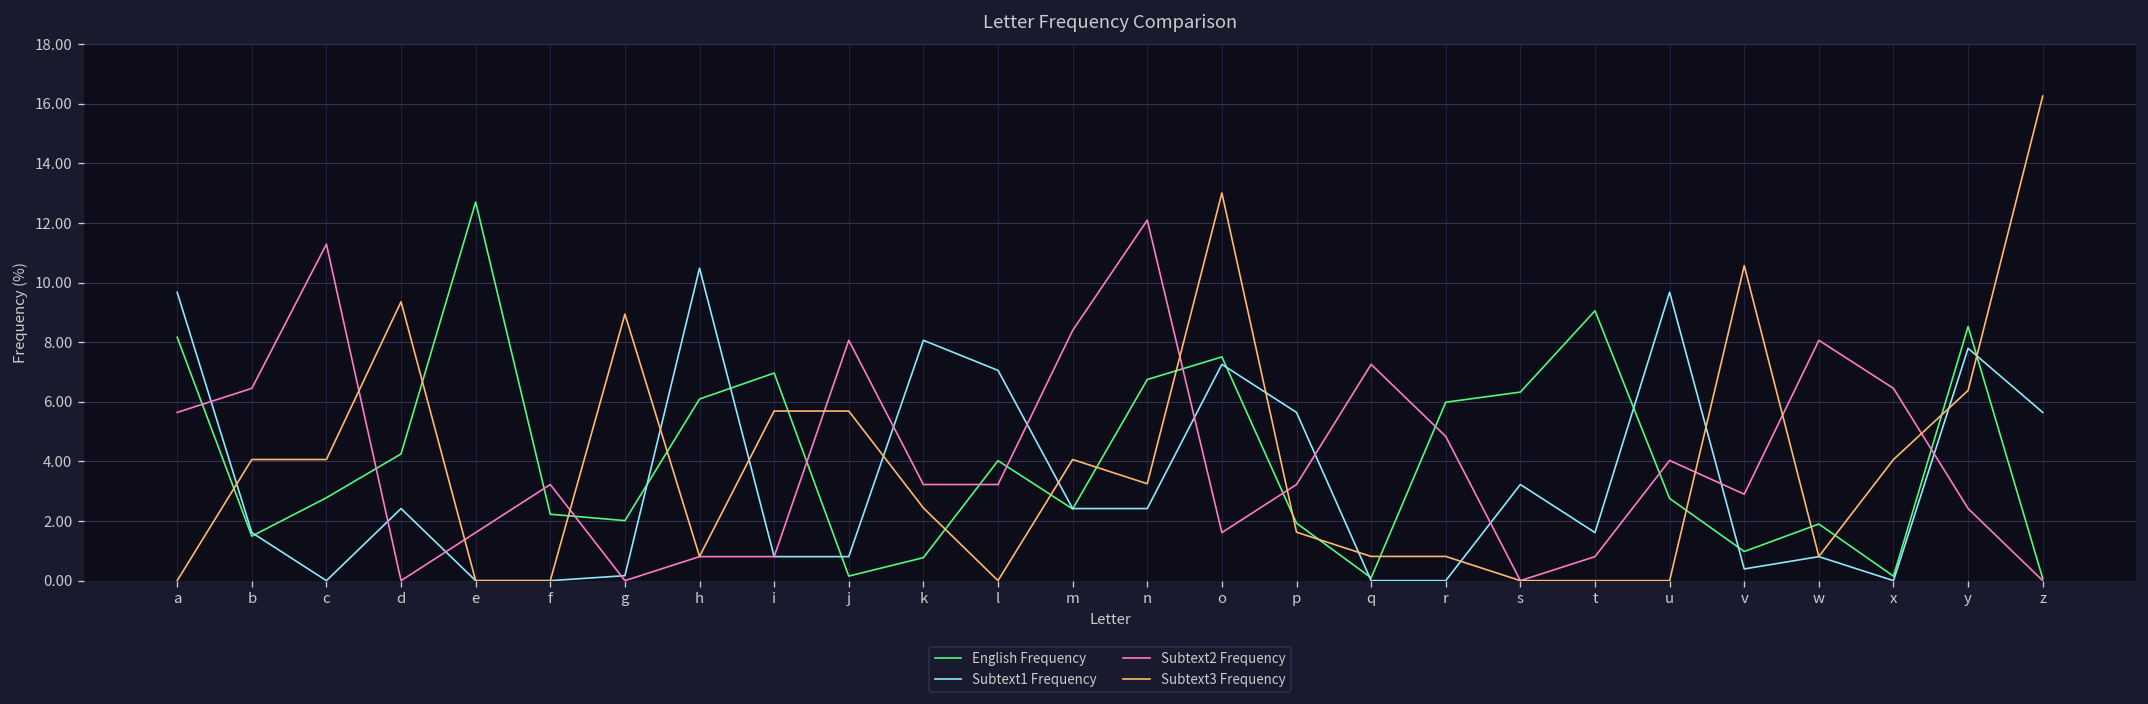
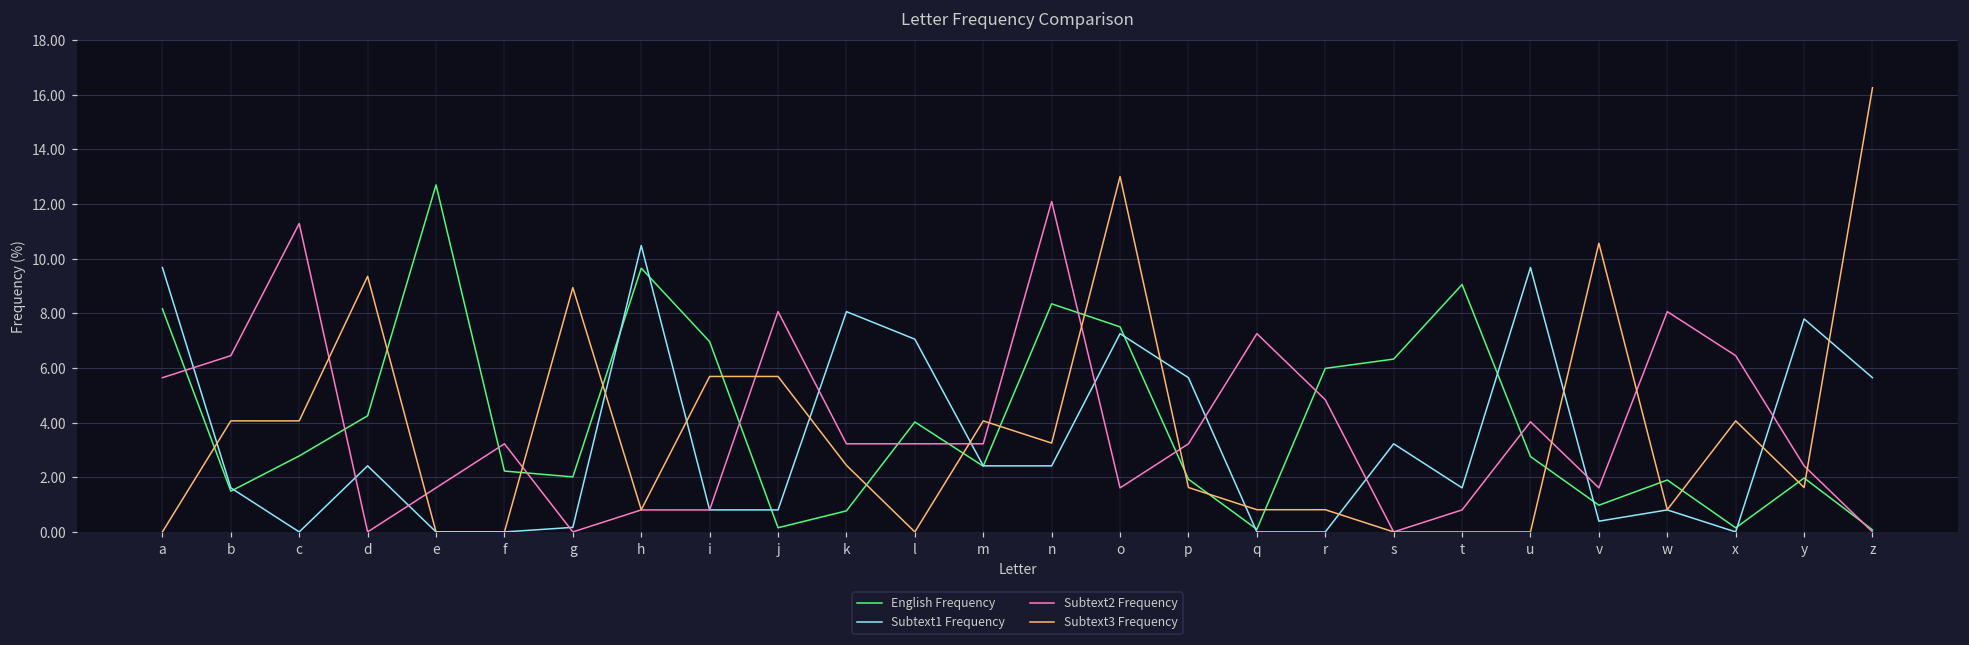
  {
    "English Frequency": {
      "a": 8.2,
      "b": 1.5,
      "c": 2.8,
      "d": 4.3,
      "e": 12.7,
      "f": 2.2,
      "g": 2.0,
-     "h": 6.1,
+     "h": 9.7,
      "i": 7.0,
      "j": 0.2,
      "k": 0.8,
      "l": 4.0,
-     "n": 6.7,
+     "n": 8.4,
      "o": 7.5,
      "p": 1.9,
      "r": 6.0,
      "s": 6.3,
      "t": 9.1,
      "u": 2.8,
      "v": 1.0,
      "w": 1.9,
      "x": 0.2,
-     "y": 8.5
+     "y": 2.0
    },
    "Subtext1 Frequency": {
      "a": 9.7,
      "b": 1.6,
      "c": 0.0,
      "d": 2.4,
      "g": 0.2,
      "h": 10.5,
      "j": 0.8,
      "k": 8.1,
      "l": 7.1,
      "n": 2.4,
      "o": 7.3,
      "p": 5.6,
      "r": 0.0,
      "s": 3.2,
      "t": 1.6,
      "u": 9.7,
      "v": 0.4,
      "x": 0.0,
      "y": 7.8,
      "z": 5.6
    },
    "Subtext2 Frequency": {
      "a": 5.6,
      "b": 6.5,
      "c": 11.3,
      "d": 0.0,
      "e": 1.6,
      "f": 3.2,
      "g": 0.0,
      "j": 8.1,
      "k": 3.2,
      "l": 3.2,
-     "m": 8.4,
+     "m": 3.2,
      "n": 12.1,
      "o": 1.6,
      "p": 3.2,
      "q": 7.3,
      "r": 4.8,
      "t": 0.8,
      "u": 4.0,
-     "v": 2.9,
+     "v": 1.6,
      "w": 8.1,
      "x": 6.5,
      "y": 2.4
    },
    "Subtext3 Frequency": {
      "a": 0.0,
      "b": 4.1,
      "c": 4.1,
      "d": 9.4,
      "g": 8.9,
      "i": 5.7,
      "j": 5.7,
      "k": 2.4,
      "l": 0.0,
      "m": 4.1,
      "n": 3.3,
      "o": 13.0,
      "p": 1.6,
      "q": 0.8,
      "r": 0.8,
      "t": 0.0,
      "u": 0.0,
      "v": 10.6,
      "x": 4.1,
-     "y": 6.4,
+     "y": 1.6,
      "z": 16.3
    }
  }
